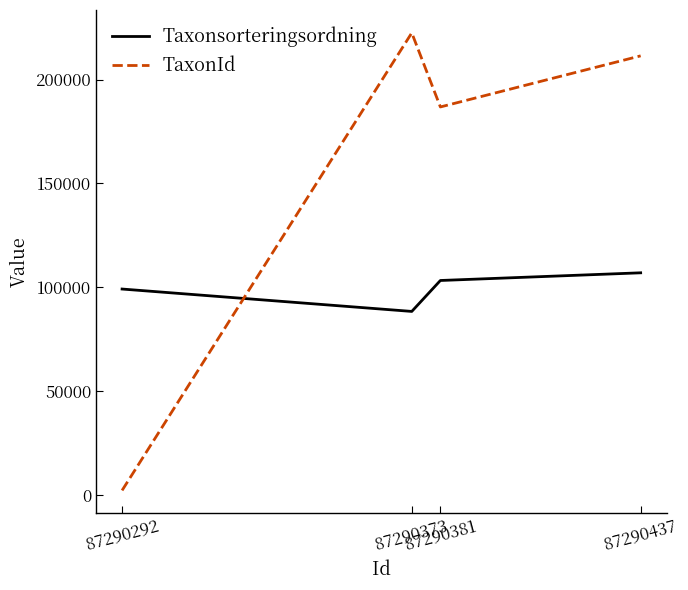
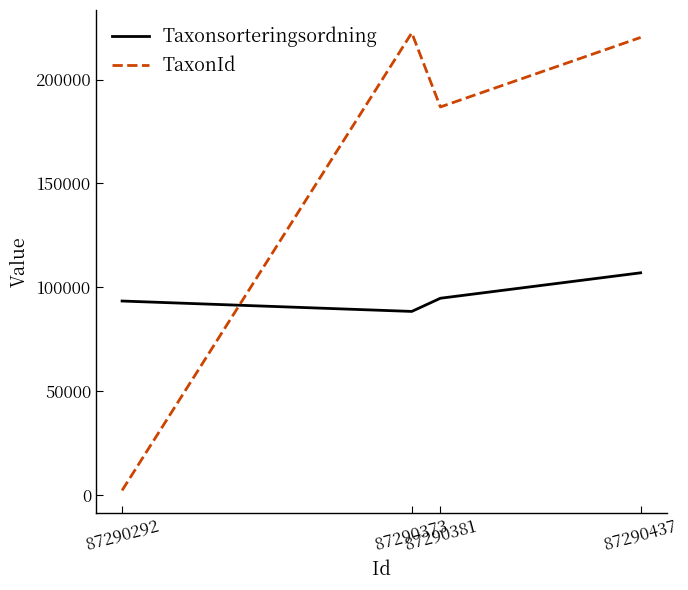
  {
    "Taxonsorteringsordning": {
-     "87290292": 99000,
+     "87290292": 93000,
      "87290373": 88000,
-     "87290381": 103000,
+     "87290381": 95000,
      "87290437": 107000
    },
    "TaxonId": {
      "87290292": 2000,
      "87290373": 222000,
      "87290381": 187000,
-     "87290437": 211000
+     "87290437": 220000
    }
  }
